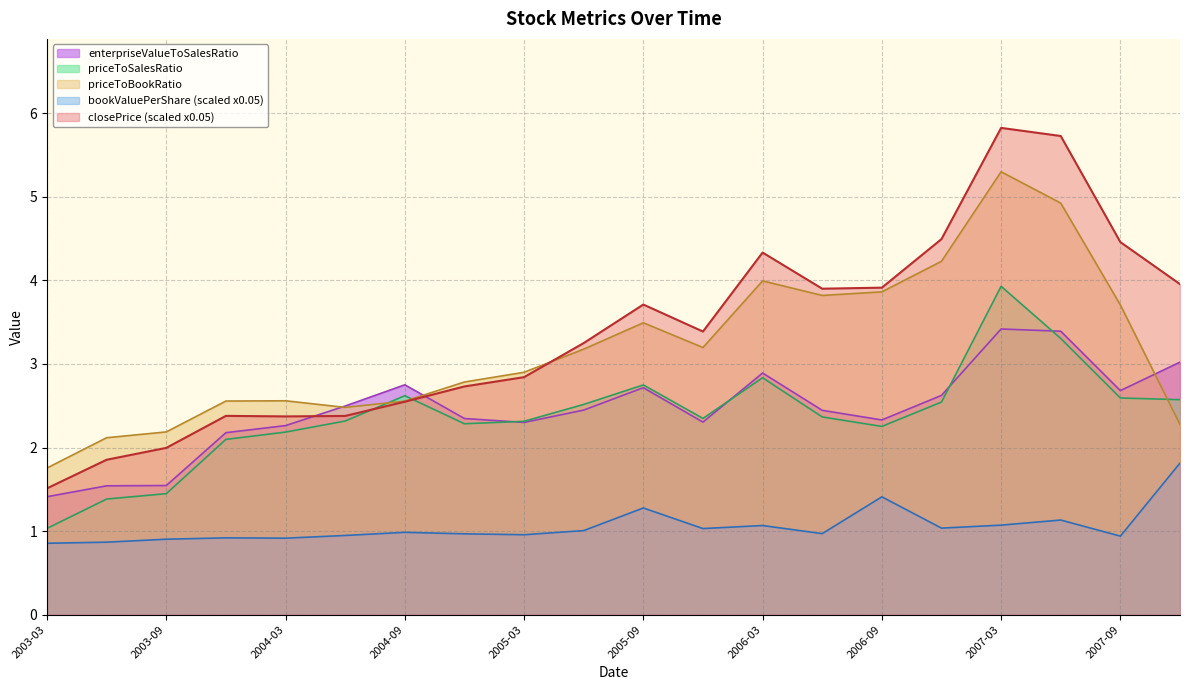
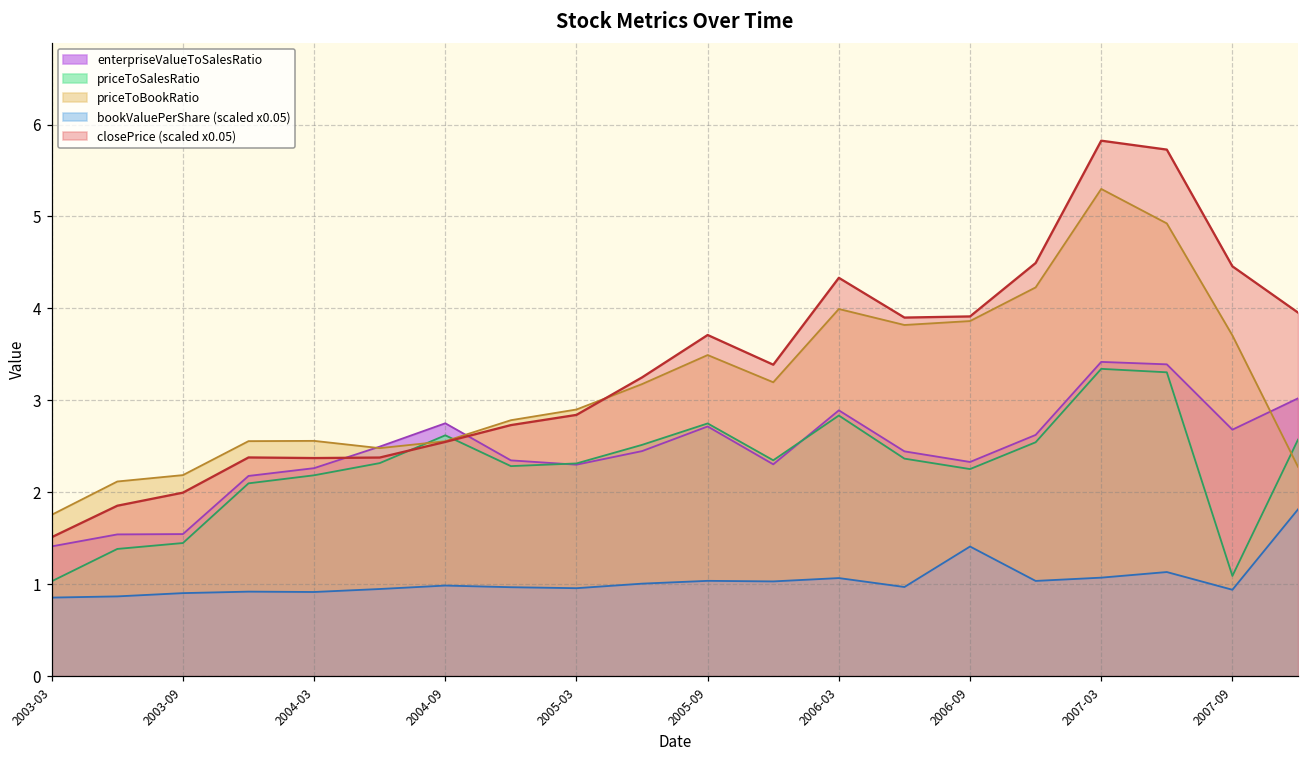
  {
    "enterpriseValueToSalesRatio": {
      "2003-03": 1.4,
      "2003-09": 1.5,
      "2004-03": 2.3,
      "2004-09": 2.8,
      "2005-09": 2.7,
      "2006-03": 2.9,
      "2006-09": 2.3,
      "2007-03": 3.4,
      "2007-09": 2.7
    },
    "priceToSalesRatio": {
      "2003-03": 1.0,
      "2003-09": 1.4,
      "2004-03": 2.2,
      "2004-09": 2.6,
      "2005-09": 2.7,
      "2006-03": 2.8,
      "2006-09": 2.3,
-     "2007-03": 3.9,
-     "2007-09": 2.6
+     "2007-03": 3.3,
+     "2007-09": 1.1
    },
    "bookValuePerShare (scaled x0.05)": {
      "2003-03": 0.9,
      "2003-09": 0.9,
      "2004-03": 0.9,
      "2004-09": 1.0,
      "2005-03": 1.0,
-     "2005-09": 1.3,
+     "2005-09": 1.0,
      "2006-03": 1.1,
      "2006-09": 1.4,
      "2007-03": 1.1,
      "2007-09": 0.9
    }
  }
